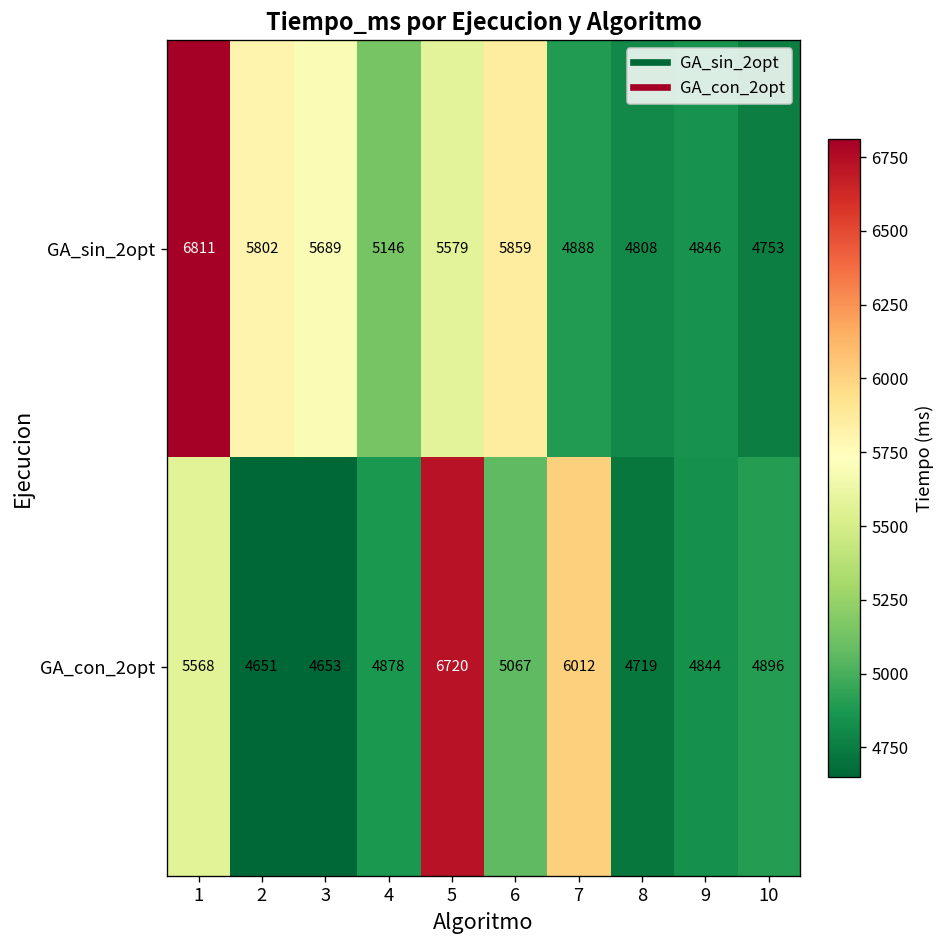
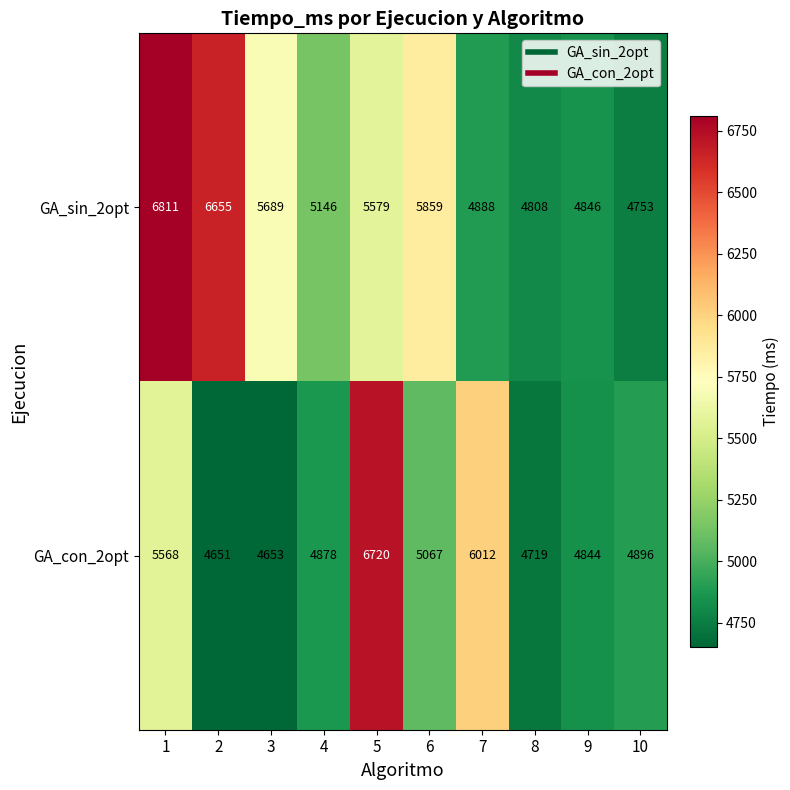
  {
    "GA_sin_2opt": {
      "1": 6811,
-     "2": 5802,
+     "2": 6655,
      "3": 5689,
      "4": 5146,
      "5": 5579,
      "6": 5859,
      "7": 4888,
      "8": 4808,
      "9": 4846,
      "10": 4753
    },
    "GA_con_2opt": {
      "1": 5568,
      "2": 4651,
      "3": 4653,
      "4": 4878,
      "5": 6720,
      "6": 5067,
      "7": 6012,
      "8": 4719,
      "9": 4844,
      "10": 4896
    }
  }
